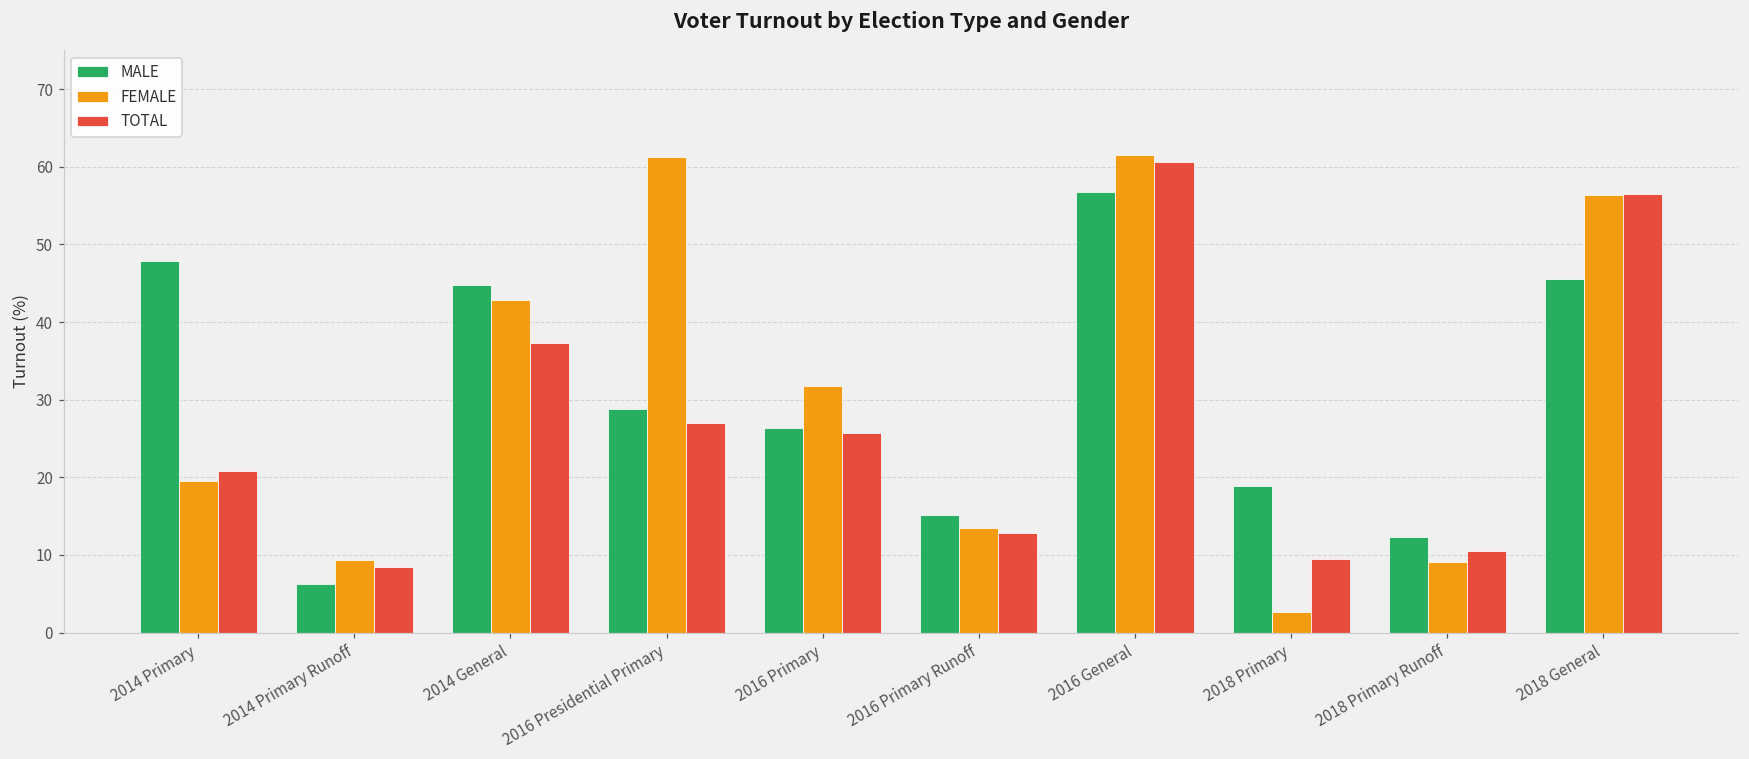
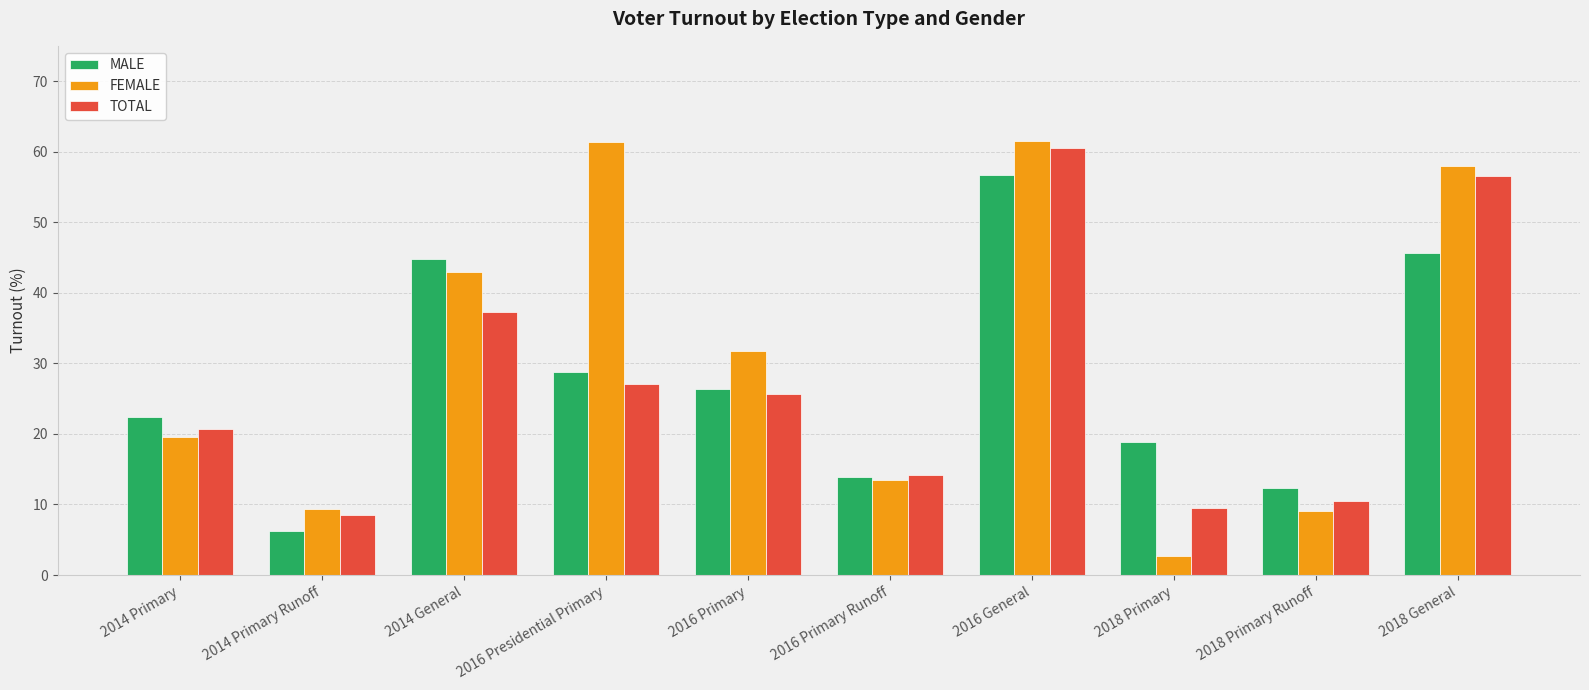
  {
    "MALE": {
-     "2014 Primary": 48,
+     "2014 Primary": 22,
      "2014 Primary Runoff": 6,
      "2014 General": 45,
      "2016 Presidential Primary": 29,
      "2016 Primary": 26,
-     "2016 Primary Runoff": 15,
+     "2016 Primary Runoff": 14,
      "2016 General": 57,
      "2018 Primary": 19,
      "2018 Primary Runoff": 12,
      "2018 General": 46
    },
    "FEMALE": {
      "2014 Primary": 20,
      "2014 Primary Runoff": 9,
      "2014 General": 43,
      "2016 Presidential Primary": 61,
      "2016 Primary": 32,
      "2016 Primary Runoff": 13,
      "2016 General": 62,
      "2018 Primary": 3,
      "2018 Primary Runoff": 9,
-     "2018 General": 56
+     "2018 General": 58
    },
    "TOTAL": {
      "2014 Primary": 21,
      "2014 Primary Runoff": 8,
      "2014 General": 37,
      "2016 Presidential Primary": 27,
      "2016 Primary": 26,
-     "2016 Primary Runoff": 13,
+     "2016 Primary Runoff": 14,
      "2016 General": 61,
      "2018 Primary": 9,
      "2018 Primary Runoff": 10,
      "2018 General": 57
    }
  }
